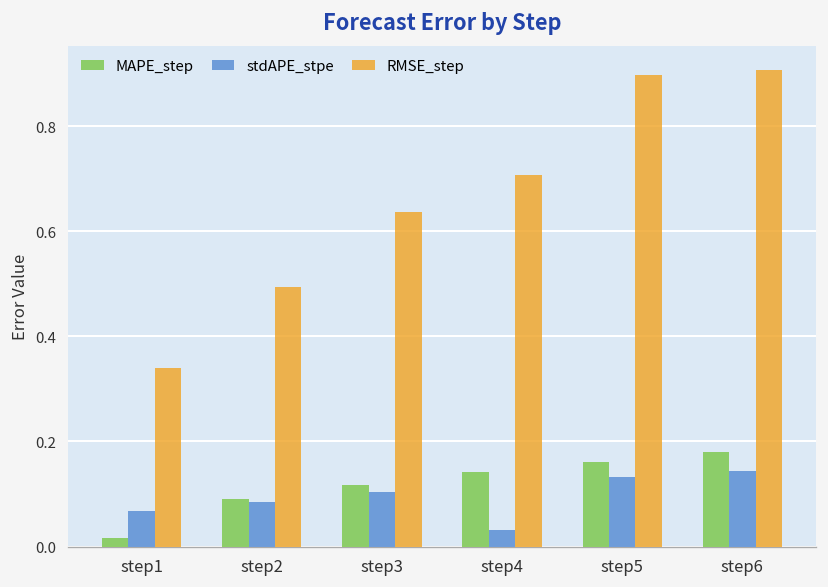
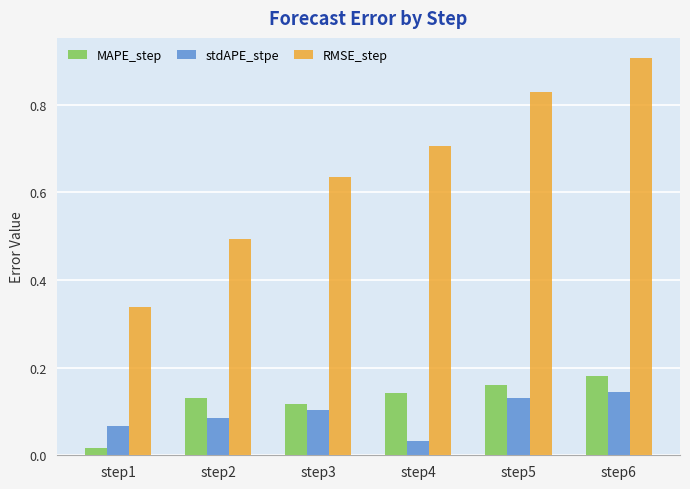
  {
    "MAPE_step": {
      "step1": 0.02,
-     "step2": 0.09,
+     "step2": 0.13,
      "step3": 0.12,
      "step4": 0.14,
      "step5": 0.16,
      "step6": 0.18
    },
    "stdAPE_stpe": {
      "step1": 0.07,
      "step2": 0.08,
      "step3": 0.10,
      "step4": 0.03,
      "step5": 0.13,
      "step6": 0.14
    },
    "RMSE_step": {
      "step1": 0.34,
      "step2": 0.49,
      "step3": 0.64,
      "step4": 0.71,
-     "step5": 0.90,
+     "step5": 0.83,
      "step6": 0.91
    }
  }
